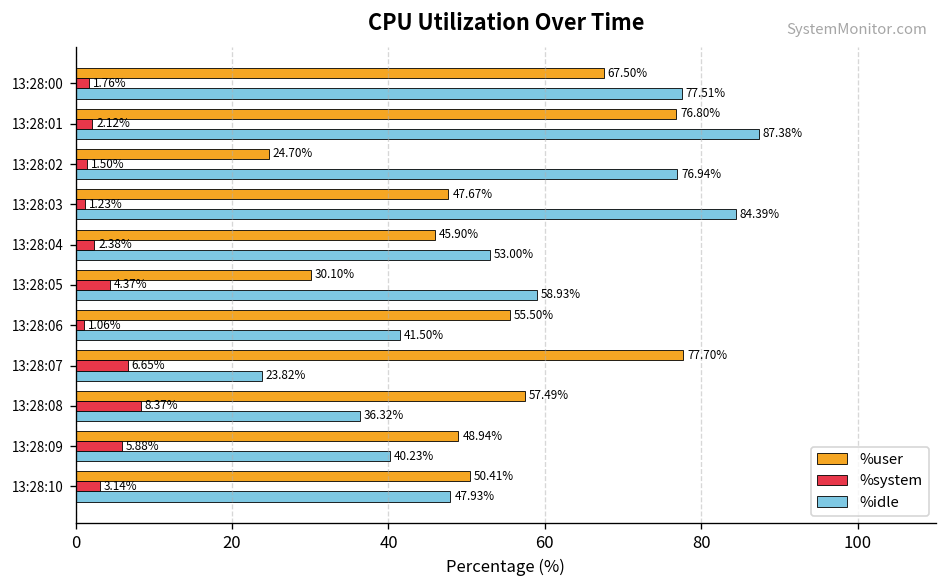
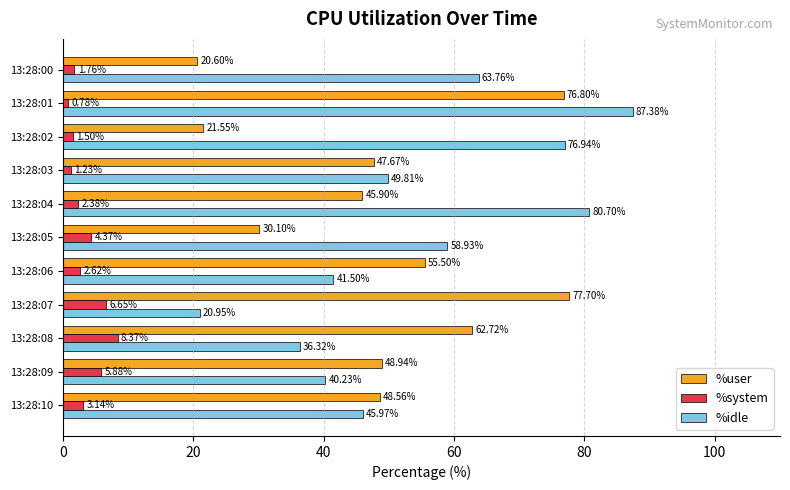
  {
    "%user": {
-     "13:28:00": "67.50%",
+     "13:28:00": "20.60%",
      "13:28:01": "76.80%",
-     "13:28:02": "24.70%",
+     "13:28:02": "21.55%",
      "13:28:03": "47.67%",
      "13:28:04": "45.90%",
      "13:28:05": "30.10%",
      "13:28:06": "55.50%",
      "13:28:07": "77.70%",
-     "13:28:08": "57.49%",
+     "13:28:08": "62.72%",
      "13:28:09": "48.94%",
-     "13:28:10": "50.41%"
+     "13:28:10": "48.56%"
    },
    "%system": {
      "13:28:00": "1.76%",
-     "13:28:01": "2.12%",
+     "13:28:01": "0.78%",
      "13:28:02": "1.50%",
      "13:28:03": "1.23%",
      "13:28:04": "2.38%",
      "13:28:05": "4.37%",
-     "13:28:06": "1.06%",
+     "13:28:06": "2.62%",
      "13:28:07": "6.65%",
      "13:28:08": "8.37%",
      "13:28:09": "5.88%",
      "13:28:10": "3.14%"
    },
    "%idle": {
-     "13:28:00": "77.51%",
+     "13:28:00": "63.76%",
      "13:28:01": "87.38%",
      "13:28:02": "76.94%",
-     "13:28:03": "84.39%",
-     "13:28:04": "53.00%",
+     "13:28:03": "49.81%",
+     "13:28:04": "80.70%",
      "13:28:05": "58.93%",
      "13:28:06": "41.50%",
-     "13:28:07": "23.82%",
+     "13:28:07": "20.95%",
      "13:28:08": "36.32%",
      "13:28:09": "40.23%",
-     "13:28:10": "47.93%"
+     "13:28:10": "45.97%"
    }
  }
